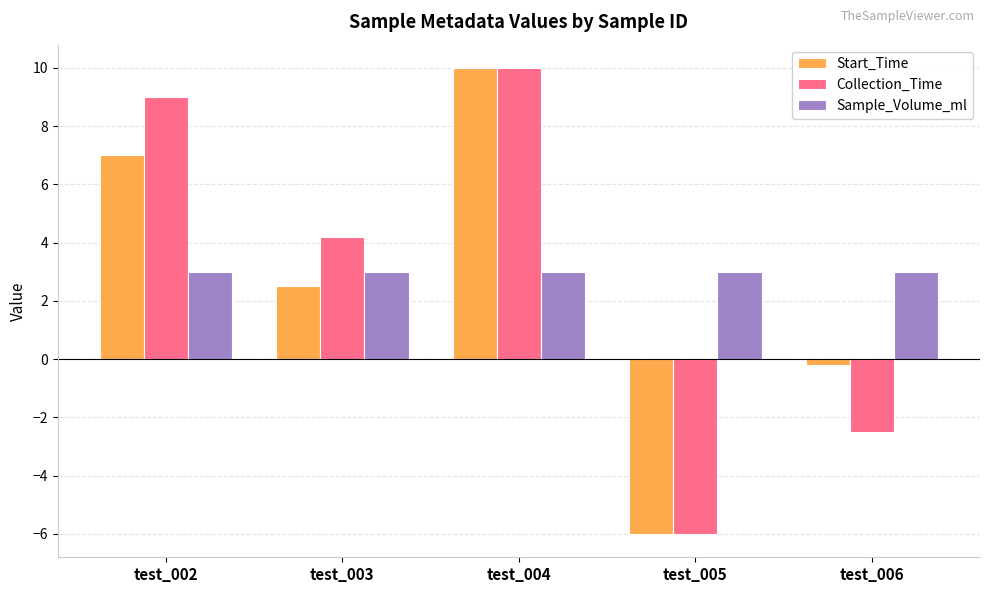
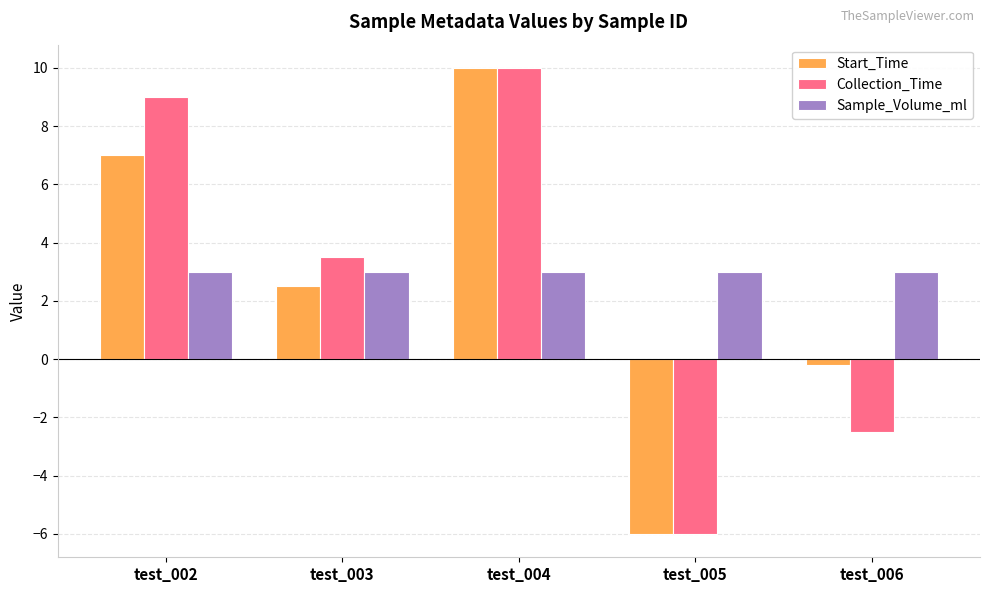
  {
    "Start_Time": {
      "test_002": 7.0,
      "test_003": 2.5,
      "test_004": 10.0,
      "test_005": -6.0,
      "test_006": -0.2
    },
    "Collection_Time": {
      "test_002": 9.0,
-     "test_003": 4.2,
+     "test_003": 3.5,
      "test_004": 10.0,
      "test_005": -6.0,
      "test_006": -2.5
    },
    "Sample_Volume_ml": {
      "test_002": 3.0,
      "test_003": 3.0,
      "test_004": 3.0,
      "test_005": 3.0,
      "test_006": 3.0
    }
  }
